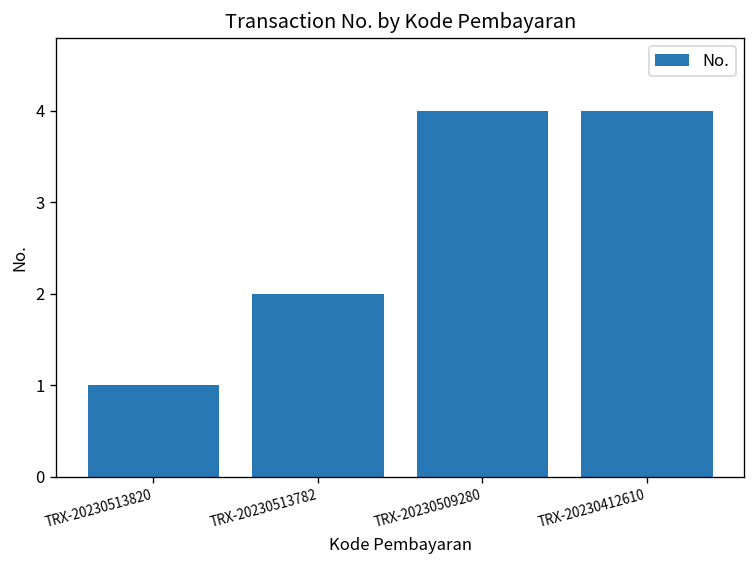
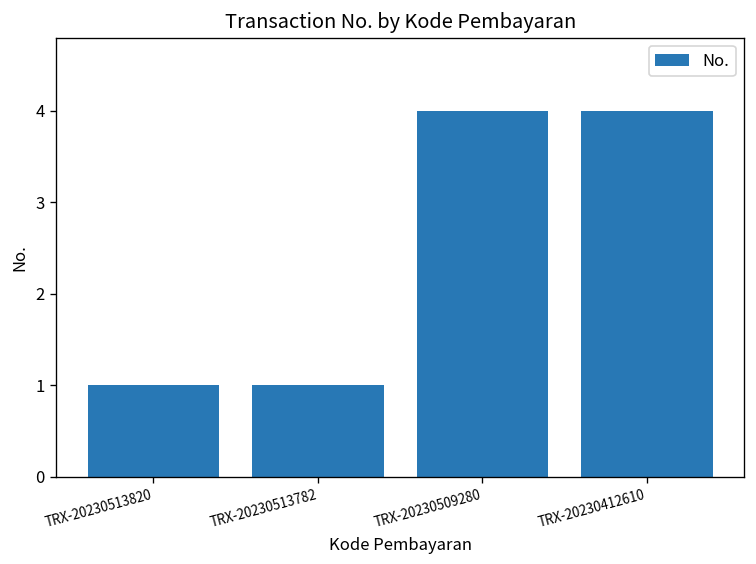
  {
    "TRX-20230513820": 1,
-   "TRX-20230513782": 2,
+   "TRX-20230513782": 1,
    "TRX-20230509280": 4,
    "TRX-20230412610": 4
  }
